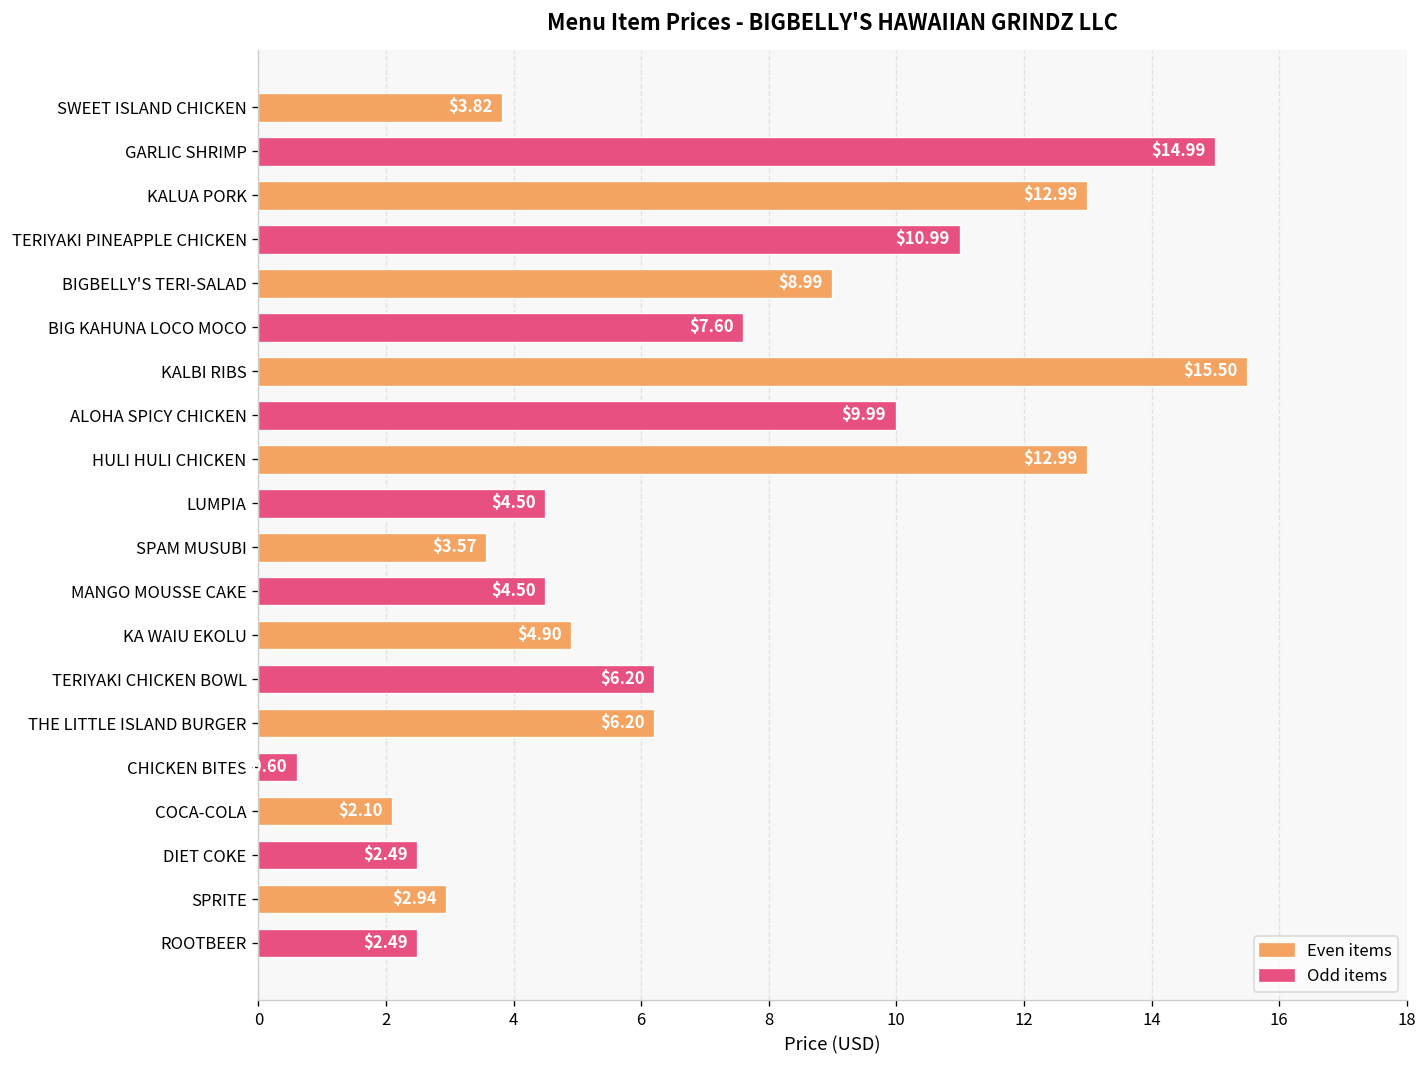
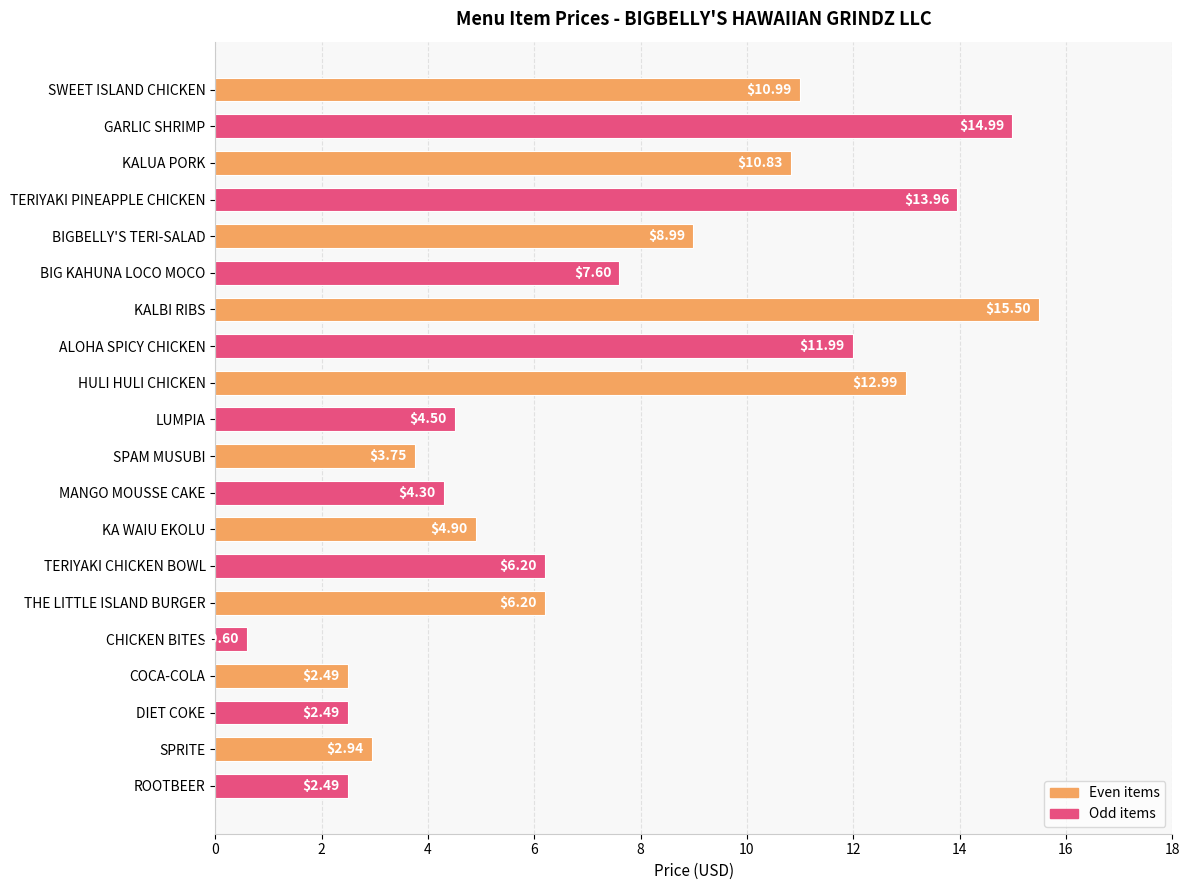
  {
-   "SWEET ISLAND CHICKEN": "$3.82",
+   "SWEET ISLAND CHICKEN": "$10.99",
    "GARLIC SHRIMP": "$14.99",
-   "KALUA PORK": "$12.99",
-   "TERIYAKI PINEAPPLE CHICKEN": "$10.99",
+   "KALUA PORK": "$10.83",
+   "TERIYAKI PINEAPPLE CHICKEN": "$13.96",
    "BIGBELLY'S TERI-SALAD": "$8.99",
    "BIG KAHUNA LOCO MOCO": "$7.60",
    "KALBI RIBS": "$15.50",
-   "ALOHA SPICY CHICKEN": "$9.99",
+   "ALOHA SPICY CHICKEN": "$11.99",
    "HULI HULI CHICKEN": "$12.99",
    "LUMPIA": "$4.50",
-   "SPAM MUSUBI": "$3.57",
-   "MANGO MOUSSE CAKE": "$4.50",
+   "SPAM MUSUBI": "$3.75",
+   "MANGO MOUSSE CAKE": "$4.30",
    "KA WAIU EKOLU": "$4.90",
    "TERIYAKI CHICKEN BOWL": "$6.20",
    "THE LITTLE ISLAND BURGER": "$6.20",
    "CHICKEN BITES": "$0.60",
-   "COCA-COLA": "$2.10",
+   "COCA-COLA": "$2.49",
    "DIET COKE": "$2.49",
    "SPRITE": "$2.94",
    "ROOTBEER": "$2.49"
  }
